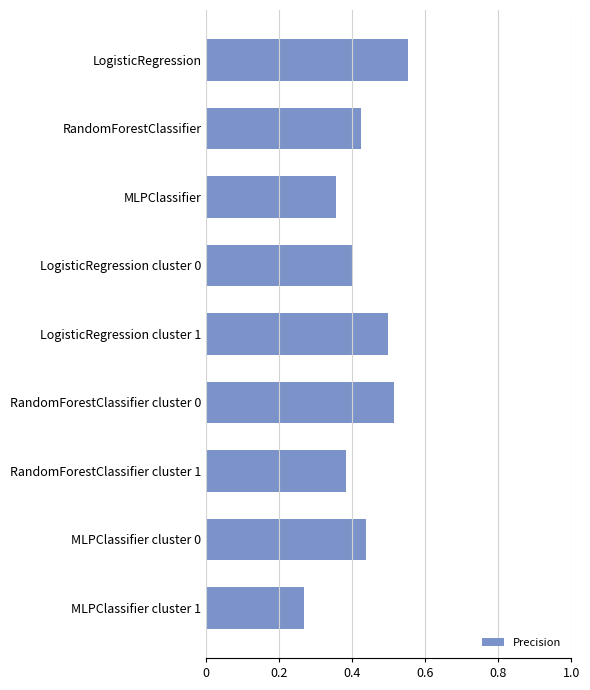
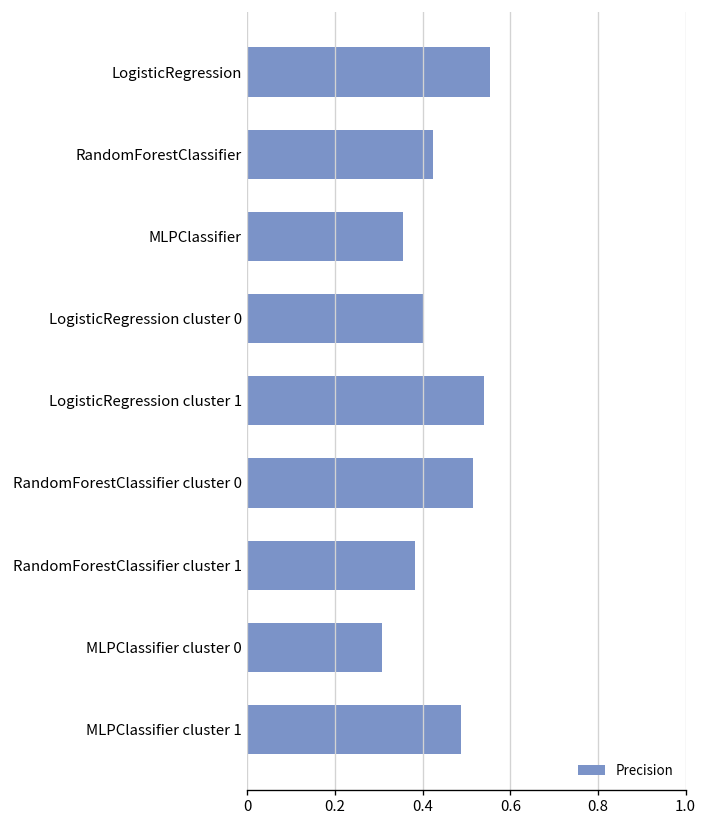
  {
    "LogisticRegression": 0.55,
    "RandomForestClassifier": 0.42,
    "MLPClassifier": 0.35,
    "LogisticRegression cluster 0": 0.40,
-   "LogisticRegression cluster 1": 0.50,
+   "LogisticRegression cluster 1": 0.54,
    "RandomForestClassifier cluster 0": 0.51,
    "RandomForestClassifier cluster 1": 0.38,
-   "MLPClassifier cluster 0": 0.44,
-   "MLPClassifier cluster 1": 0.27
+   "MLPClassifier cluster 0": 0.31,
+   "MLPClassifier cluster 1": 0.49
  }
